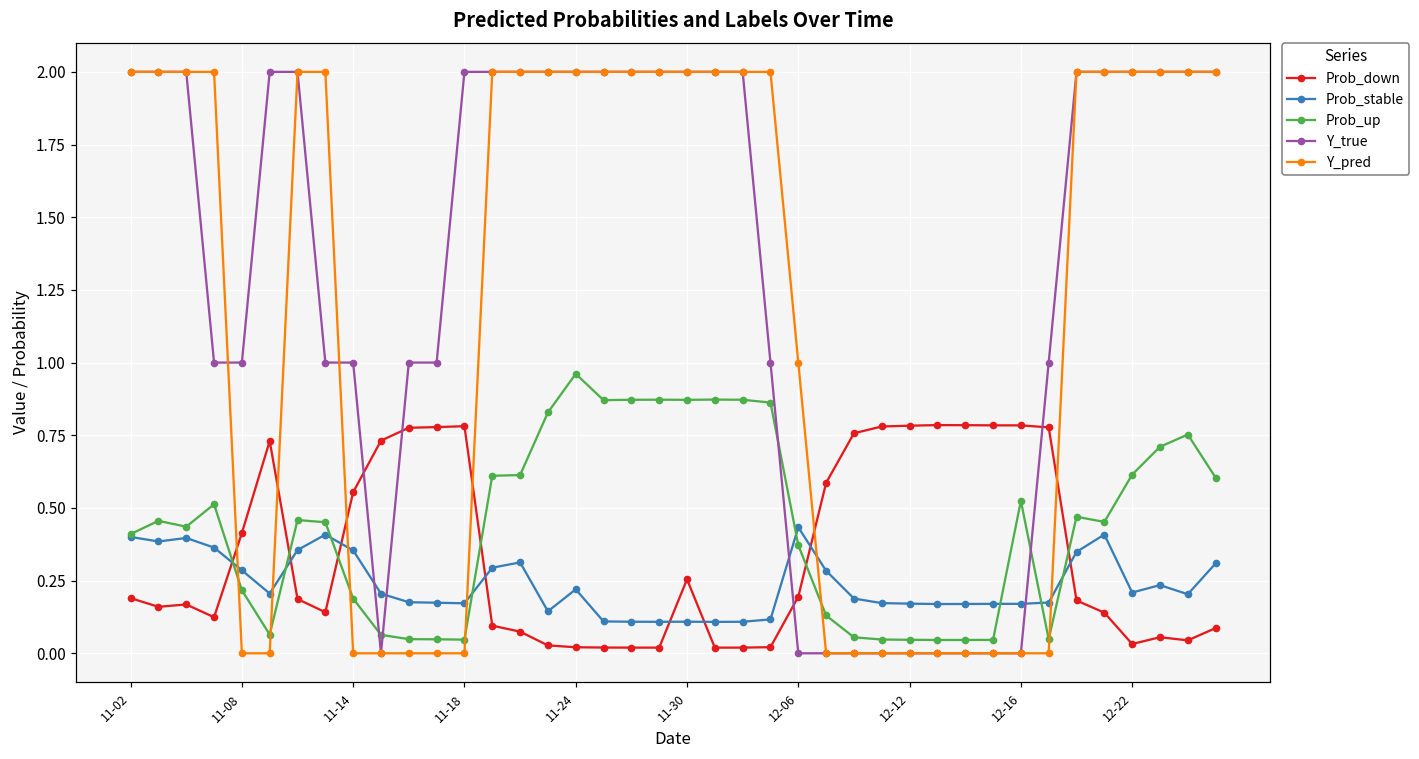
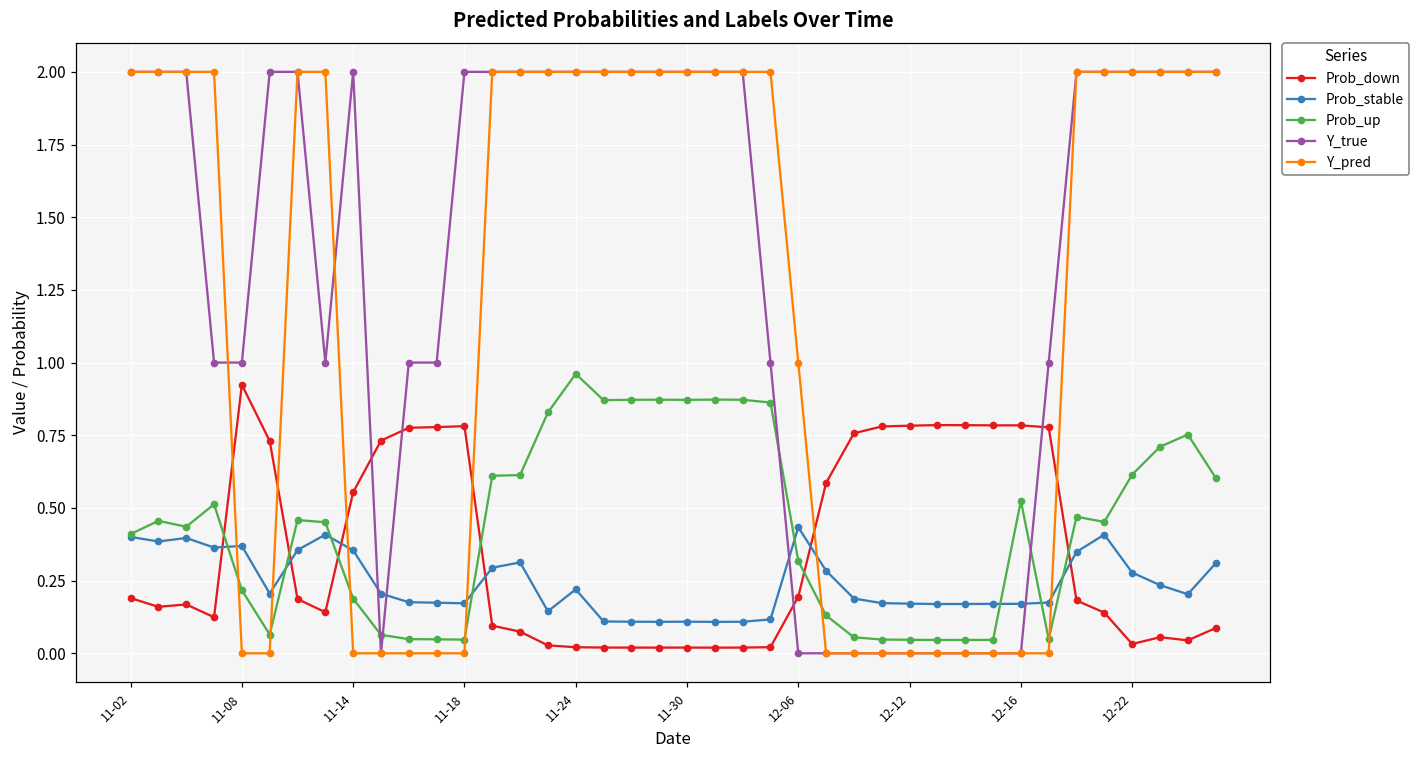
  {
    "Prob_down": {
      "11-02": 0.19,
-     "11-08": 0.41,
+     "11-08": 0.92,
      "11-14": 0.55,
      "11-18": 0.78,
      "11-24": 0.02,
-     "11-30": 0.25,
+     "11-30": 0.02,
      "12-06": 0.19,
      "12-12": 0.78,
      "12-16": 0.78,
      "12-22": 0.03
    },
    "Prob_stable": {
      "11-02": 0.40,
-     "11-08": 0.29,
+     "11-08": 0.37,
      "11-14": 0.35,
      "11-18": 0.17,
      "11-24": 0.22,
      "11-30": 0.11,
      "12-06": 0.43,
      "12-12": 0.17,
      "12-16": 0.17,
-     "12-22": 0.21
+     "12-22": 0.28
    },
    "Prob_up": {
      "11-02": 0.41,
      "11-08": 0.22,
      "11-14": 0.19,
      "11-18": 0.05,
      "11-24": 0.96,
      "11-30": 0.87,
-     "12-06": 0.37,
+     "12-06": 0.32,
      "12-12": 0.05,
      "12-16": 0.52,
      "12-22": 0.61
    },
    "Y_true": {
      "11-08": 1,
-     "11-14": 1,
+     "11-14": 2,
      "11-18": 2,
      "12-06": 0
    },
    "Y_pred": {
      "11-08": 0.00,
      "11-14": 0.00,
      "11-18": 0.00,
      "12-06": 1.00
    }
  }
